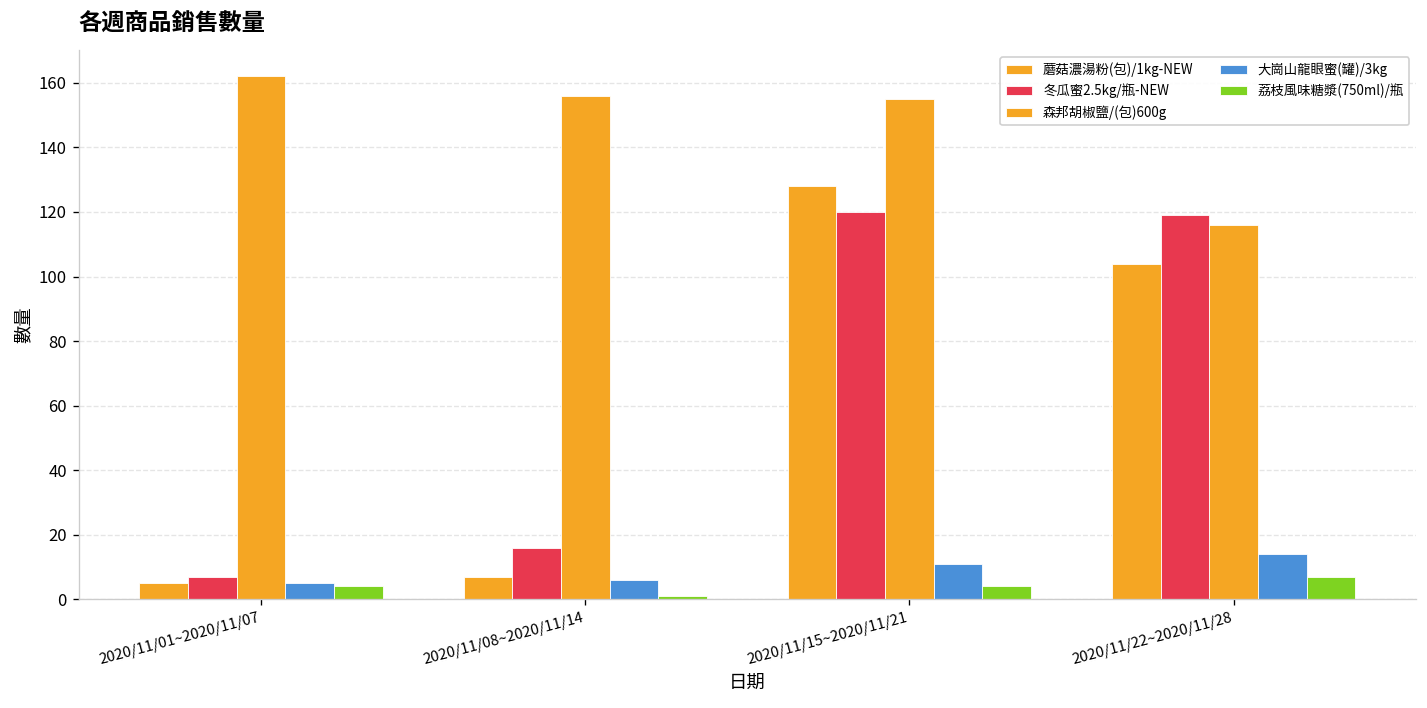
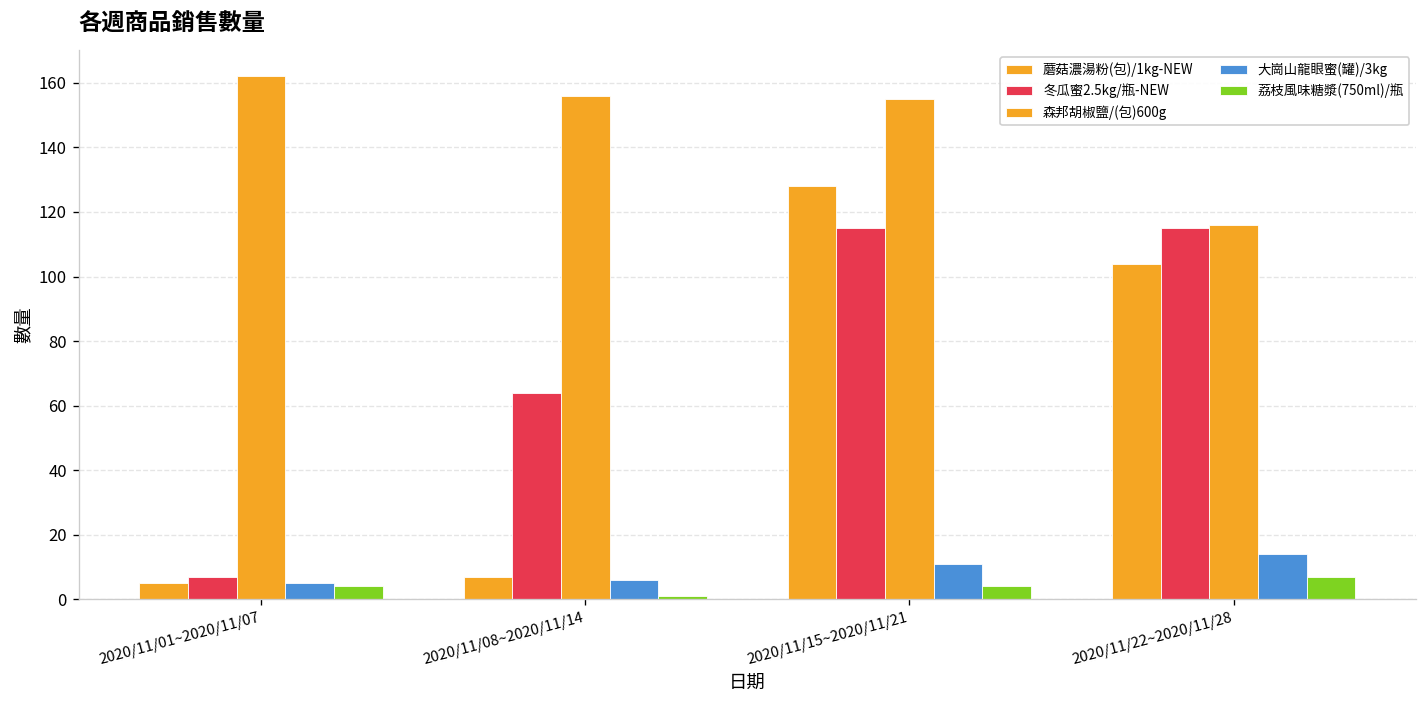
  {
    "冬瓜蜜2.5kg/瓶-NEW": {
      "2020/11/01~2020/11/07": 7,
-     "2020/11/08~2020/11/14": 16,
-     "2020/11/15~2020/11/21": 120,
-     "2020/11/22~2020/11/28": 119
+     "2020/11/08~2020/11/14": 64,
+     "2020/11/15~2020/11/21": 115,
+     "2020/11/22~2020/11/28": 115
    },
    "大崗山龍眼蜜(罐)/3kg": {
      "2020/11/01~2020/11/07": 5,
      "2020/11/08~2020/11/14": 6,
      "2020/11/15~2020/11/21": 11,
      "2020/11/22~2020/11/28": 14
    },
    "荔枝風味糖漿(750ml)/瓶": {
      "2020/11/01~2020/11/07": 4,
      "2020/11/08~2020/11/14": 1,
      "2020/11/15~2020/11/21": 4,
      "2020/11/22~2020/11/28": 7
    }
  }
